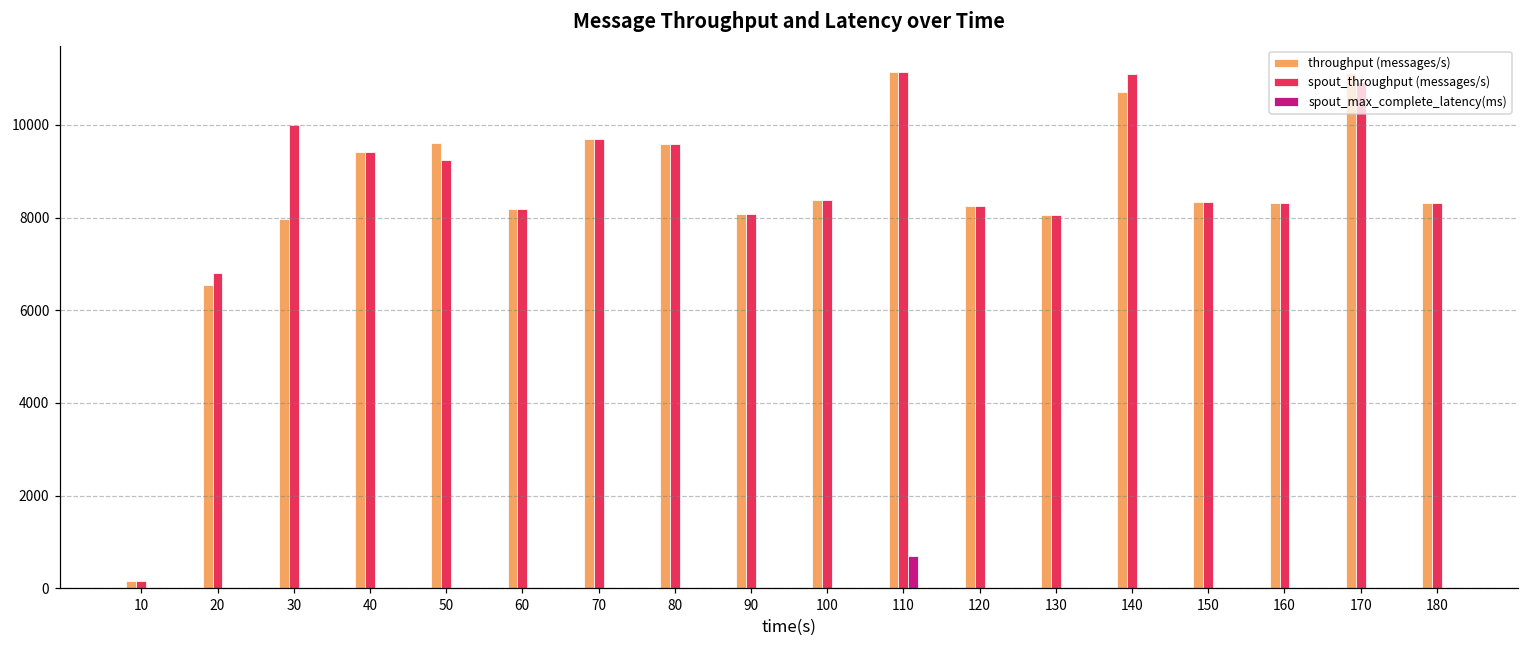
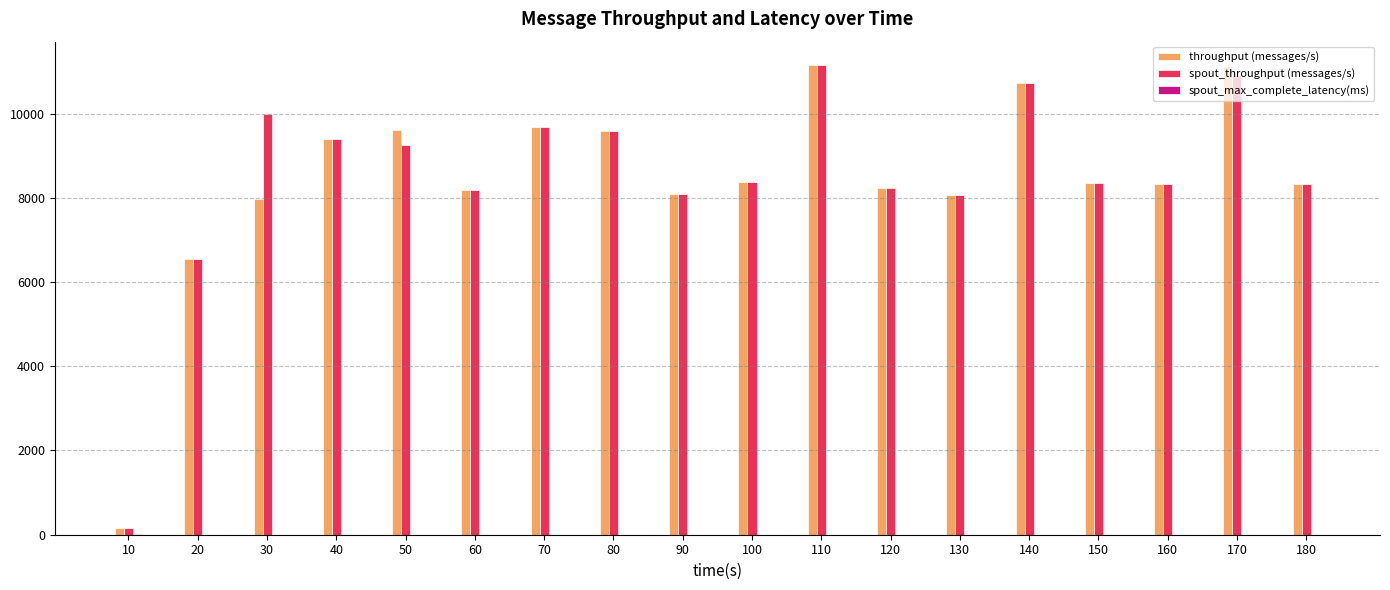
  {
    "throughput (messages/s)": {
      "10": 200,
      "20": 6600,
      "30": 8000,
      "40": 9400,
      "50": 9600,
      "60": 8200,
      "70": 9700,
      "80": 9600,
      "90": 8100,
      "100": 8400,
      "110": 11200,
      "120": 8200,
      "130": 8100,
      "140": 10700,
      "150": 8300,
      "160": 8300,
      "180": 8300
    },
    "spout_throughput (messages/s)": {
      "10": 200,
-     "20": 6800,
+     "20": 6600,
      "30": 10000,
      "40": 9400,
      "50": 9200,
      "60": 8200,
      "70": 9700,
      "80": 9600,
      "90": 8100,
      "100": 8400,
      "110": 11200,
      "120": 8200,
      "130": 8100,
-     "140": 11100,
+     "140": 10700,
      "150": 8300,
      "160": 8300,
      "180": 8300
    },
    "spout_max_complete_latency(ms)": {
-     "110": 700
+     "110": 0
    }
  }
